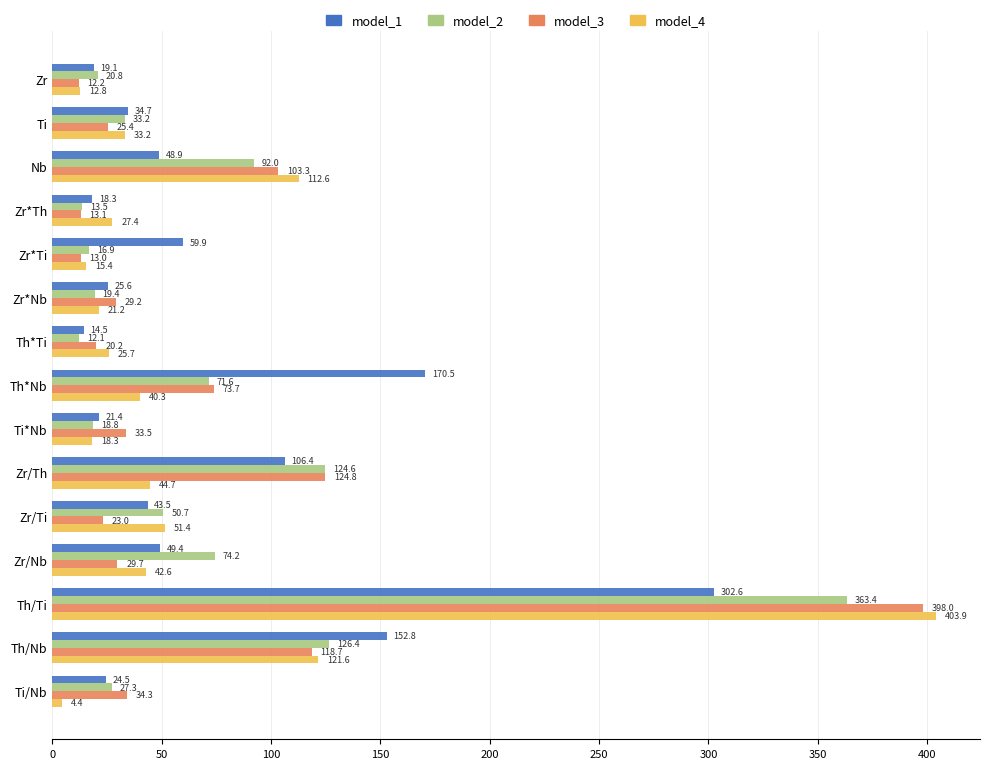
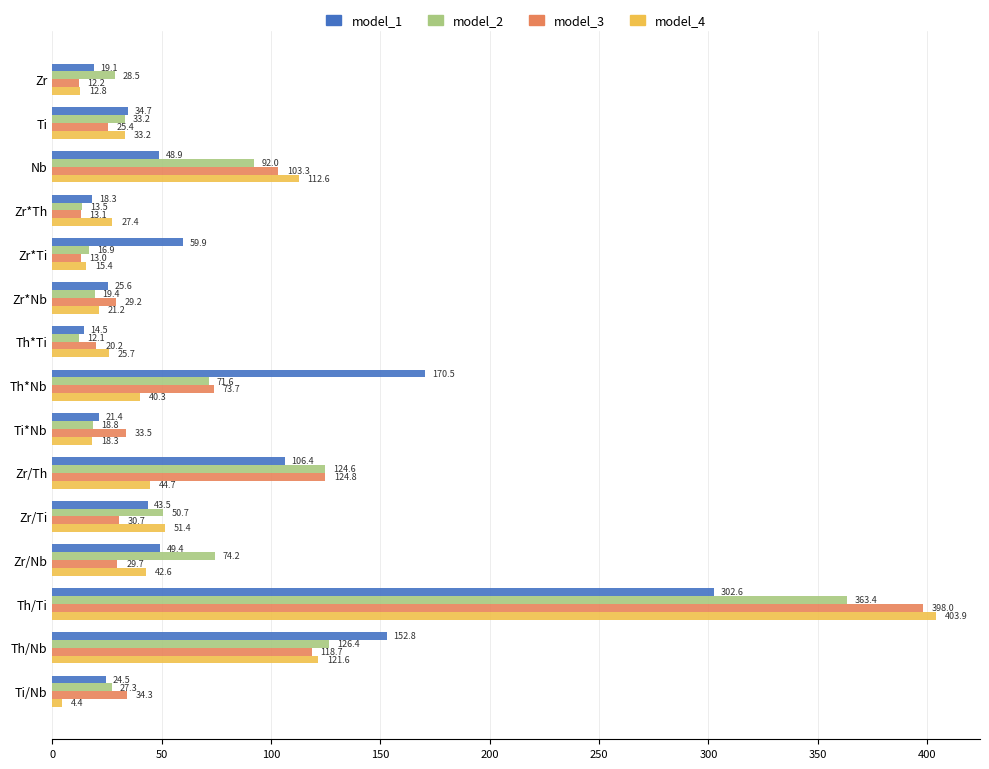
  {
    "model_1": {
      "Zr": 19.1,
      "Ti": 34.7,
      "Nb": 48.9,
      "Zr*Th": 18.3,
      "Zr*Ti": 59.9,
      "Zr*Nb": 25.6,
      "Th*Ti": 14.5,
      "Th*Nb": 170.5,
      "Ti*Nb": 21.4,
      "Zr/Th": 106.4,
      "Zr/Ti": 43.5,
      "Zr/Nb": 49.4,
      "Th/Ti": 302.6,
      "Th/Nb": 152.8,
      "Ti/Nb": 24.5
    },
    "model_2": {
-     "Zr": 20.8,
+     "Zr": 28.5,
      "Ti": 33.2,
      "Nb": 92.0,
      "Zr*Th": 13.5,
      "Zr*Ti": 16.9,
      "Zr*Nb": 19.4,
      "Th*Ti": 12.1,
      "Th*Nb": 71.6,
      "Ti*Nb": 18.8,
      "Zr/Th": 124.6,
      "Zr/Ti": 50.7,
      "Zr/Nb": 74.2,
      "Th/Ti": 363.4,
      "Th/Nb": 126.4,
      "Ti/Nb": 27.3
    },
    "model_3": {
      "Zr": 12.2,
      "Ti": 25.4,
      "Nb": 103.3,
      "Zr*Th": 13.1,
      "Zr*Ti": 13.0,
      "Zr*Nb": 29.2,
      "Th*Ti": 20.2,
      "Th*Nb": 73.7,
      "Ti*Nb": 33.5,
      "Zr/Th": 124.8,
-     "Zr/Ti": 23.0,
+     "Zr/Ti": 30.7,
      "Zr/Nb": 29.7,
      "Th/Ti": 398.0,
      "Th/Nb": 118.7,
      "Ti/Nb": 34.3
    },
    "model_4": {
      "Zr": 12.8,
      "Ti": 33.2,
      "Nb": 112.6,
      "Zr*Th": 27.4,
      "Zr*Ti": 15.4,
      "Zr*Nb": 21.2,
      "Th*Ti": 25.7,
      "Th*Nb": 40.3,
      "Ti*Nb": 18.3,
      "Zr/Th": 44.7,
      "Zr/Ti": 51.4,
      "Zr/Nb": 42.6,
      "Th/Ti": 403.9,
      "Th/Nb": 121.6,
      "Ti/Nb": 4.4
    }
  }
